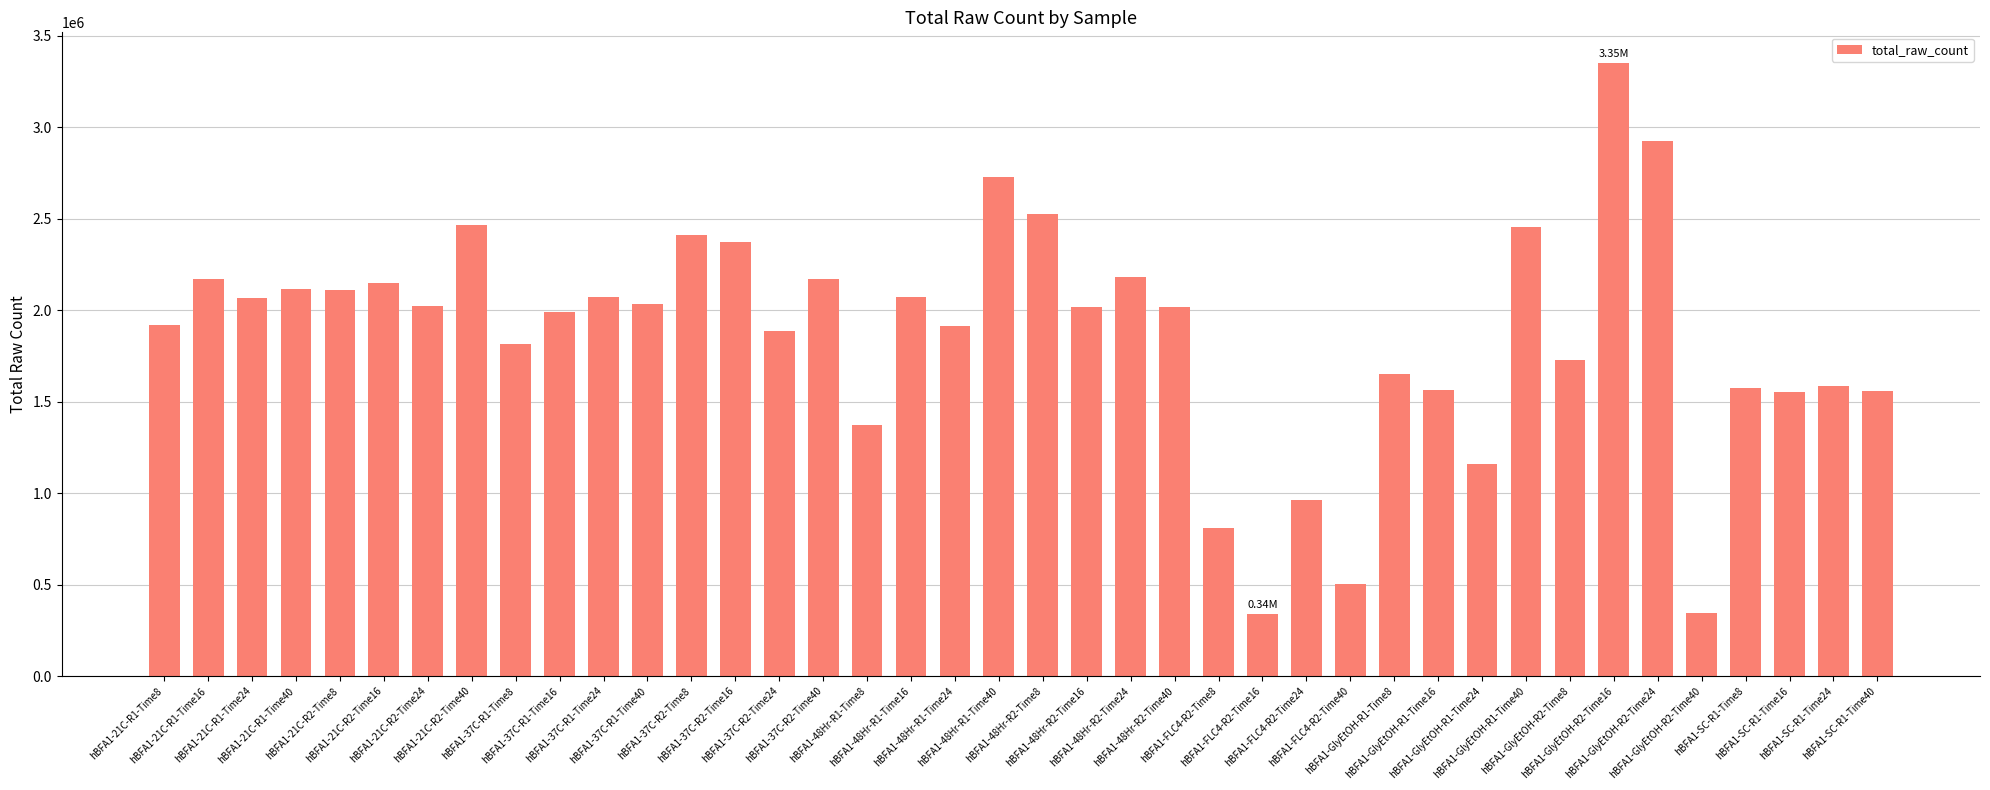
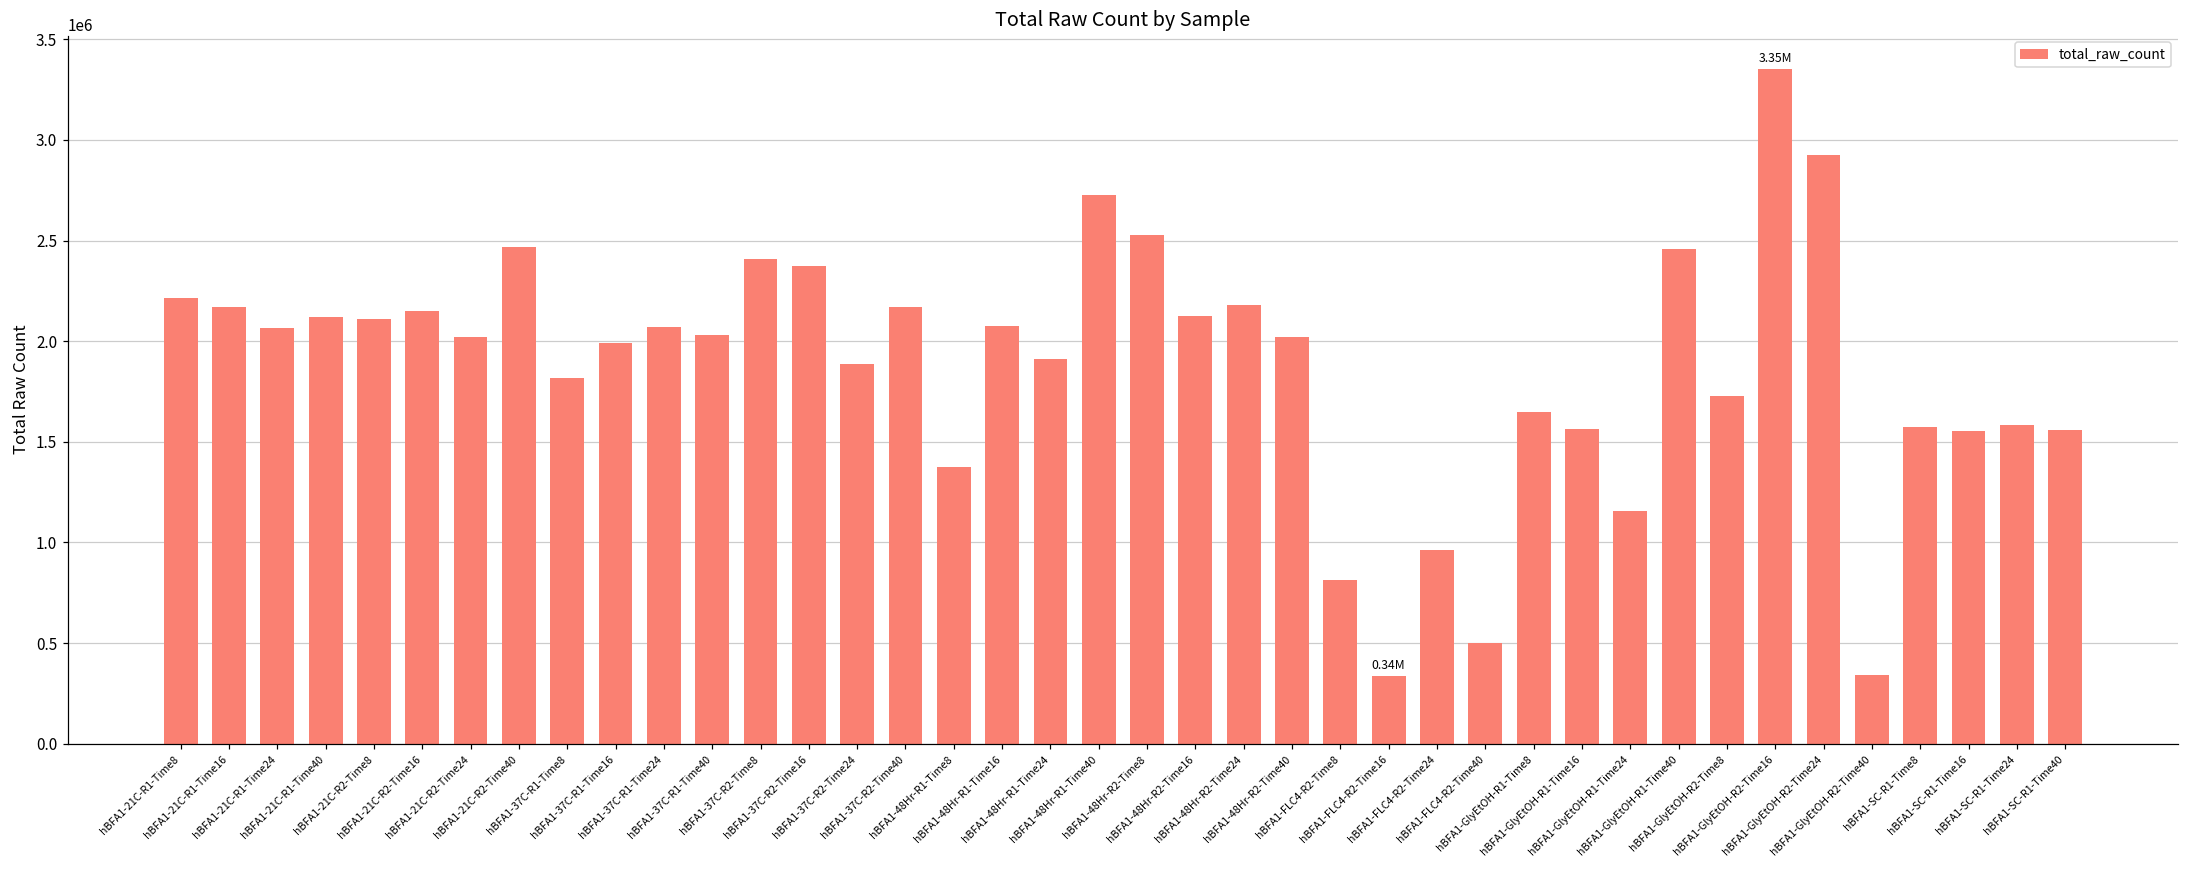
  {
-   "hBFA1-21C-R1-Time8": 1920000,
+   "hBFA1-21C-R1-Time8": 2220000,
    "hBFA1-21C-R1-Time16": 2170000,
    "hBFA1-21C-R1-Time24": 2070000,
    "hBFA1-21C-R1-Time40": 2120000,
    "hBFA1-21C-R2-Time8": 2110000,
    "hBFA1-21C-R2-Time16": 2150000,
    "hBFA1-21C-R2-Time24": 2020000,
    "hBFA1-21C-R2-Time40": 2470000,
    "hBFA1-37C-R1-Time8": 1820000,
    "hBFA1-37C-R1-Time16": 1990000,
    "hBFA1-37C-R1-Time24": 2070000,
    "hBFA1-37C-R1-Time40": 2030000,
    "hBFA1-37C-R2-Time8": 2410000,
    "hBFA1-37C-R2-Time16": 2370000,
    "hBFA1-37C-R2-Time24": 1890000,
    "hBFA1-37C-R2-Time40": 2170000,
    "hBFA1-48Hr-R1-Time8": 1370000,
    "hBFA1-48Hr-R1-Time16": 2070000,
    "hBFA1-48Hr-R1-Time24": 1910000,
    "hBFA1-48Hr-R1-Time40": 2730000,
    "hBFA1-48Hr-R2-Time8": 2530000,
-   "hBFA1-48Hr-R2-Time16": 2020000,
+   "hBFA1-48Hr-R2-Time16": 2120000,
    "hBFA1-48Hr-R2-Time24": 2180000,
    "hBFA1-48Hr-R2-Time40": 2020000,
    "hBFA1-FLC4-R2-Time8": 810000,
    "hBFA1-FLC4-R2-Time24": 960000,
    "hBFA1-FLC4-R2-Time40": 500000,
    "hBFA1-GlyEtOH-R1-Time8": 1650000,
    "hBFA1-GlyEtOH-R1-Time16": 1560000,
    "hBFA1-GlyEtOH-R1-Time24": 1160000,
    "hBFA1-GlyEtOH-R1-Time40": 2460000,
    "hBFA1-GlyEtOH-R2-Time8": 1730000,
    "hBFA1-GlyEtOH-R2-Time24": 2920000,
    "hBFA1-GlyEtOH-R2-Time40": 340000,
    "hBFA1-SC-R1-Time8": 1580000,
    "hBFA1-SC-R1-Time16": 1550000,
    "hBFA1-SC-R1-Time24": 1580000,
    "hBFA1-SC-R1-Time40": 1560000
  }
